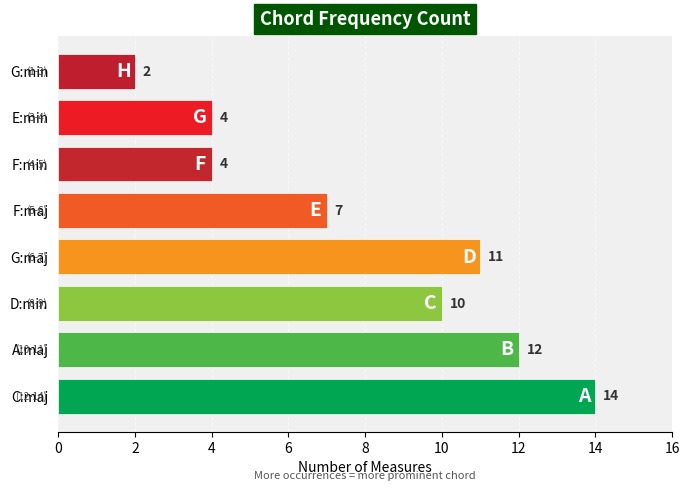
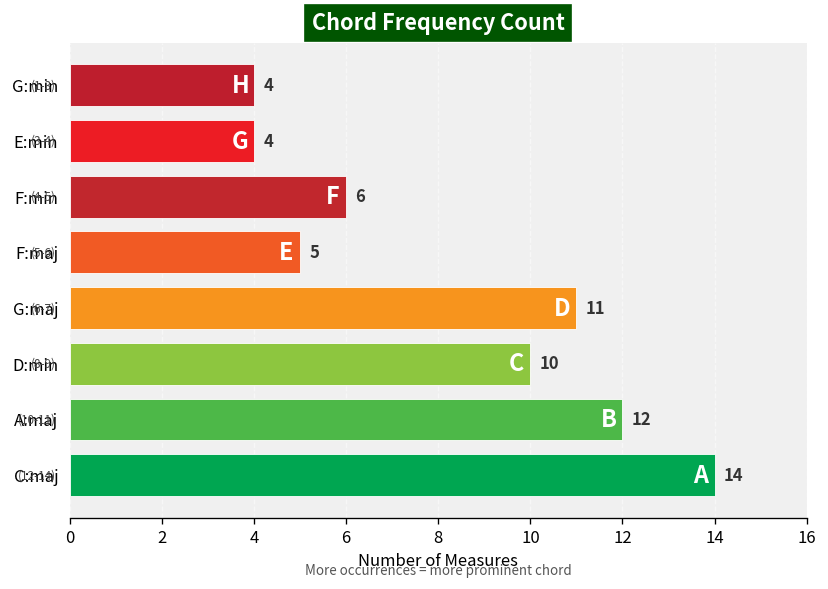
  {
-   "G:min": 2,
+   "G:min": 4,
    "E:min": 4,
-   "F:min": 4,
-   "F:maj": 7,
+   "F:min": 6,
+   "F:maj": 5,
    "G:maj": 11,
    "D:min": 10,
    "A:maj": 12,
    "C:maj": 14
  }
